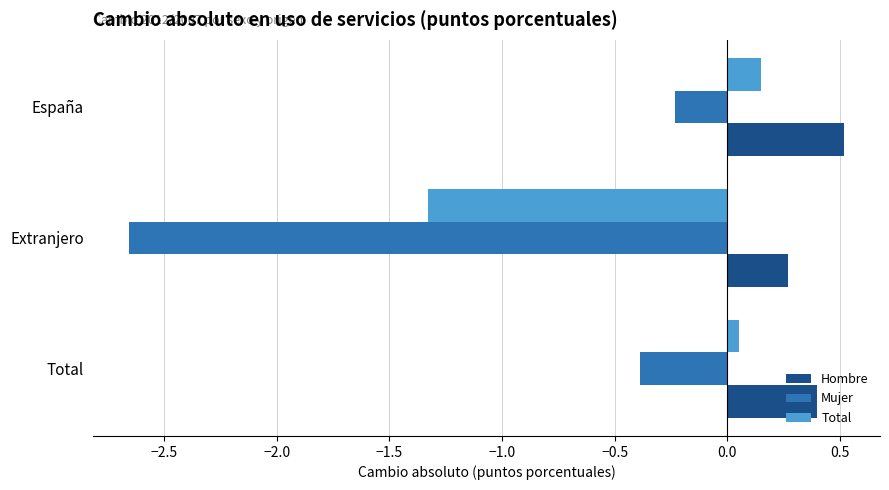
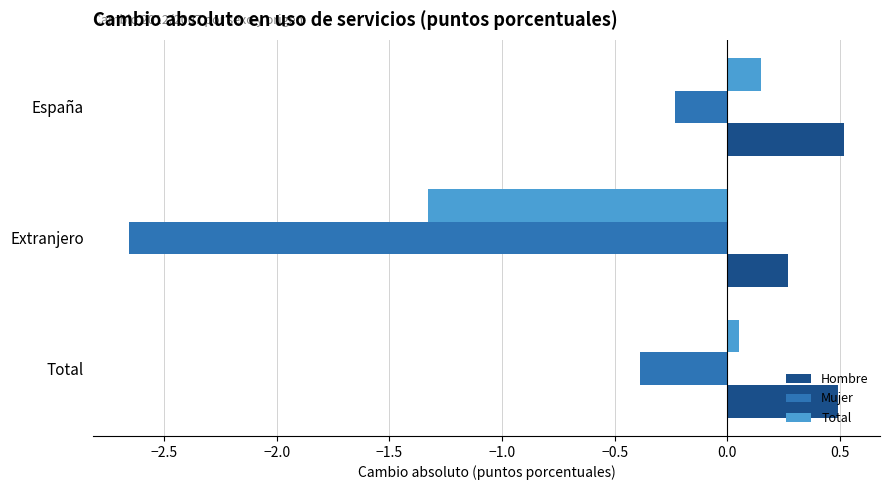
  {
    "Hombre": {
      "España": 0.52,
      "Extranjero": 0.27,
-     "Total": 0.40
+     "Total": 0.49
    }
  }
